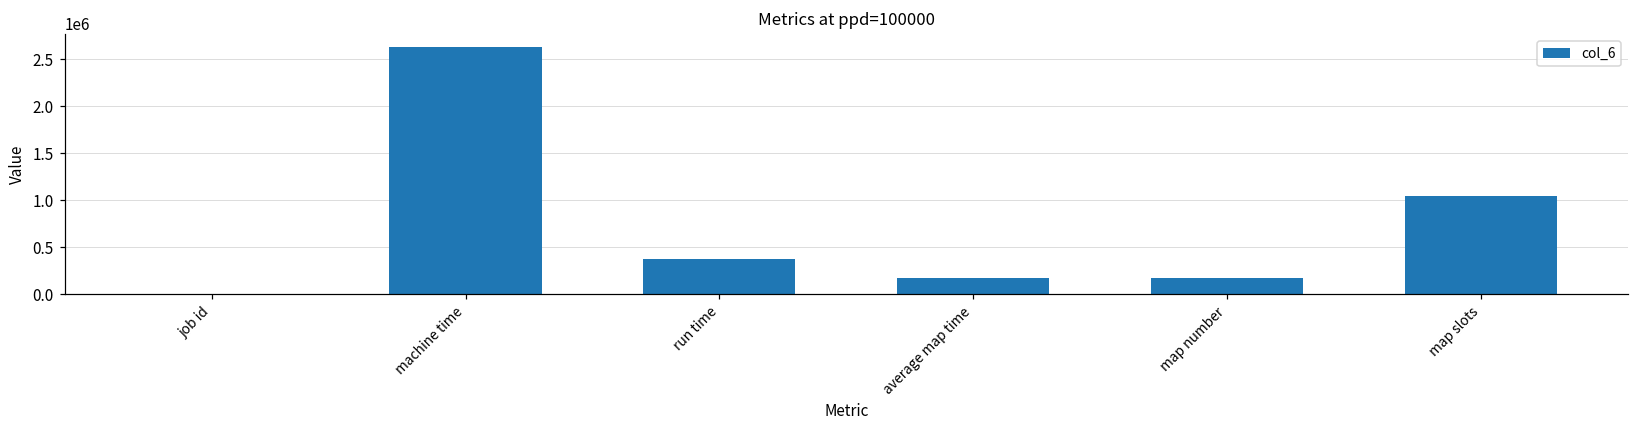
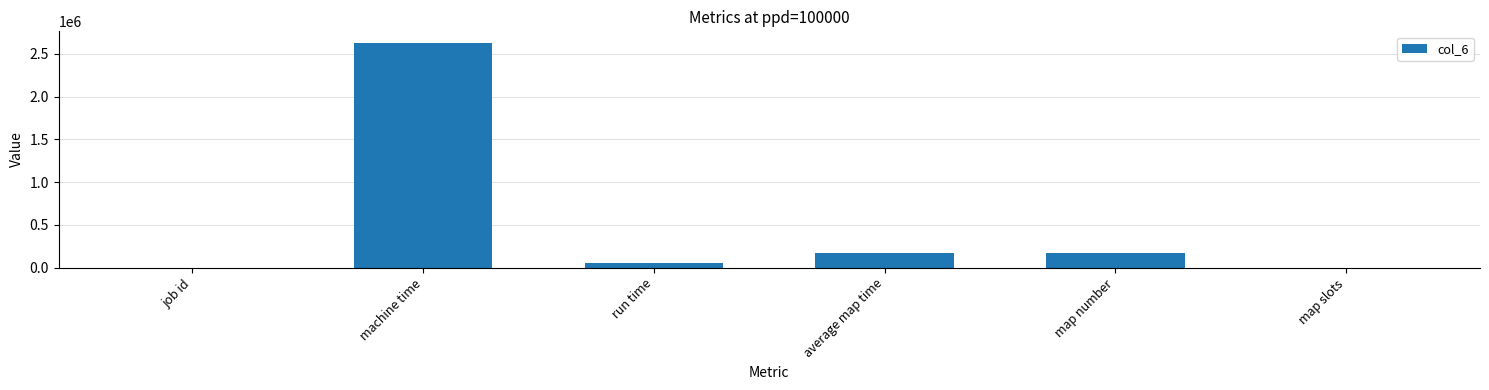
  {
    "machine time": 2600000,
-   "run time": 400000,
+   "run time": 100000,
    "average map time": 200000,
    "map number": 200000,
-   "map slots": 1000000
+   "map slots": 0
  }
